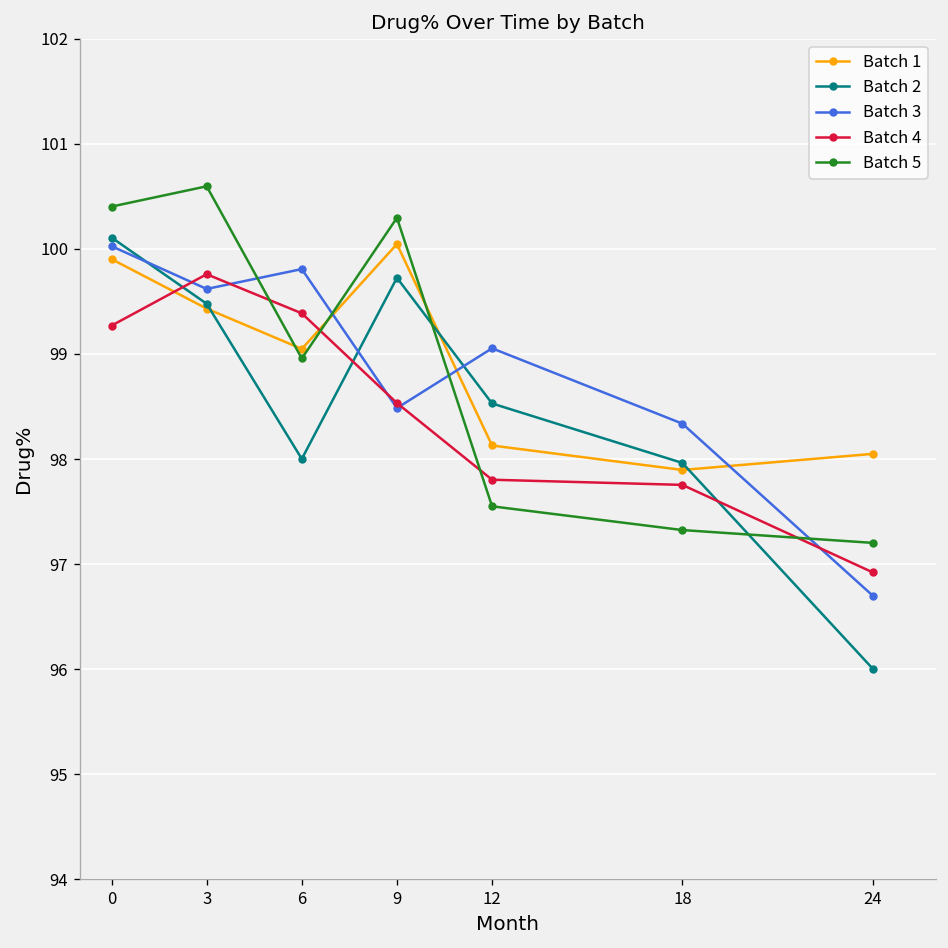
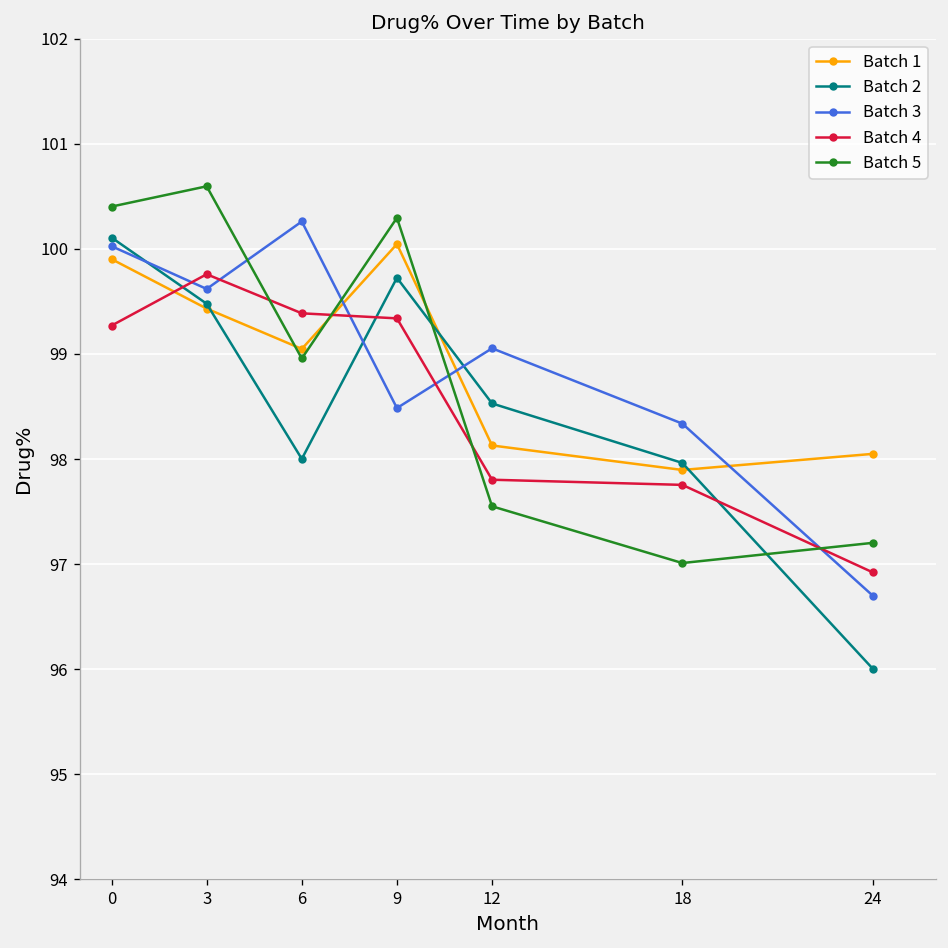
  {
    "Batch 1": {
      "0": 99.9,
      "3": 99.4,
      "6": 99.0,
      "9": 100.0,
      "12": 98.1,
      "18": 97.9,
      "24": 98.0
    },
    "Batch 2": {
      "0": 100.1,
      "3": 99.5,
      "6": 98.0,
      "9": 99.7,
      "12": 98.5,
      "18": 98.0,
      "24": 96.0
    },
    "Batch 3": {
      "0": 100.0,
      "3": 99.6,
-     "6": 99.8,
+     "6": 100.3,
      "9": 98.5,
      "12": 99.1,
      "18": 98.3,
      "24": 96.7
    },
    "Batch 4": {
      "0": 99.3,
      "3": 99.8,
      "6": 99.4,
-     "9": 98.5,
+     "9": 99.3,
      "12": 97.8,
      "18": 97.8,
      "24": 96.9
    },
    "Batch 5": {
      "0": 100.4,
      "3": 100.6,
      "6": 99.0,
      "9": 100.3,
      "12": 97.6,
-     "18": 97.3,
+     "18": 97.0,
      "24": 97.2
    }
  }
